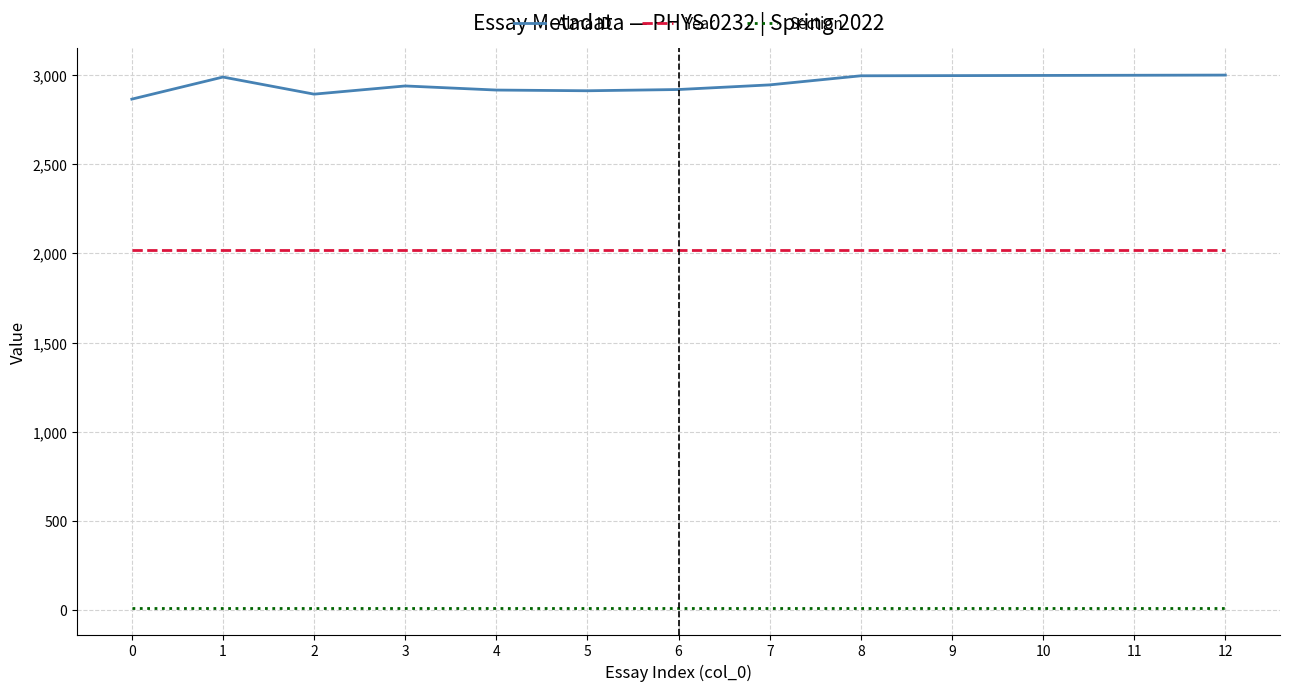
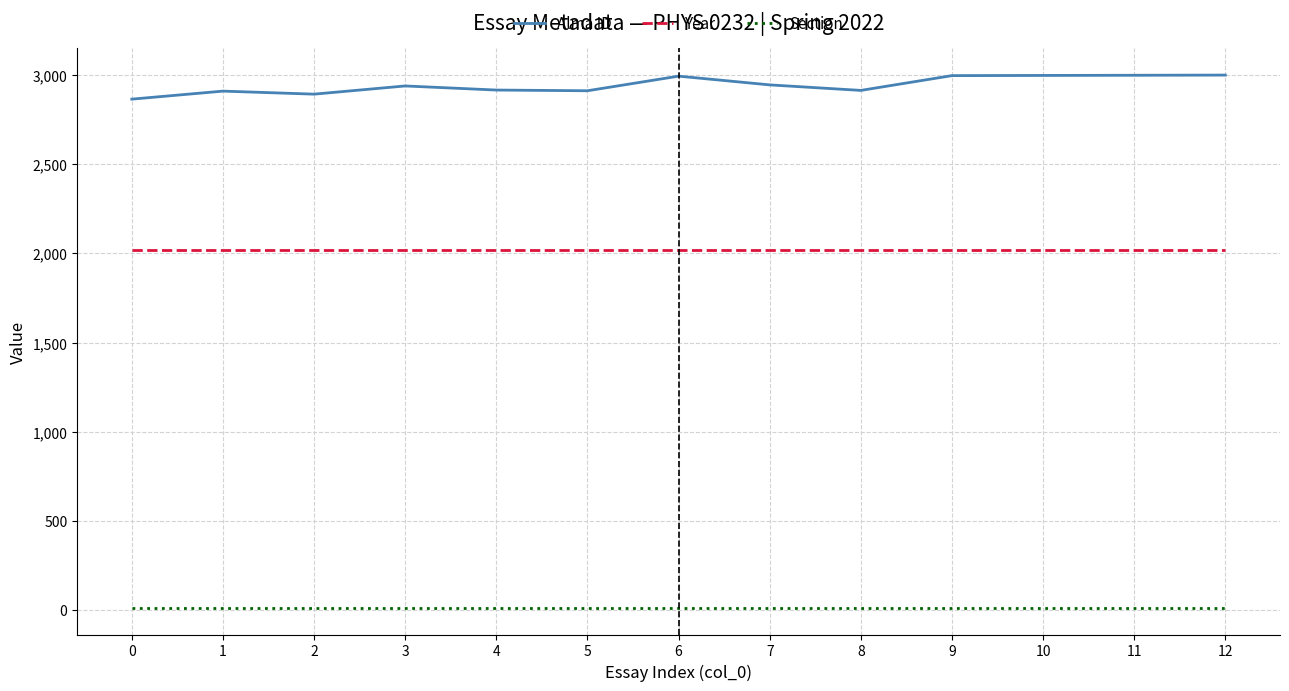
  {
    "Alma ID": {
      "0": "2,870",
-     "1": "2,990",
+     "1": "2,910",
      "2": "2,890",
      "3": "2,940",
      "4": "2,920",
      "5": "2,910",
-     "6": "2,920",
+     "6": "3,000",
      "7": "2,950",
-     "8": "3,000",
+     "8": "2,920",
      "9": "3,000",
      "10": "3,000",
      "11": "3,000",
      "12": "3,000"
    },
    "Year": {
      "0": "2,020",
      "1": "2,020",
      "2": "2,020",
      "3": "2,020",
      "4": "2,020",
      "5": "2,020",
      "6": "2,020",
      "7": "2,020",
      "8": "2,020",
      "9": "2,020",
      "10": "2,020",
      "11": "2,020",
      "12": "2,020"
    },
    "Section": {
      "0": "10",
      "1": "10",
      "2": "10",
      "3": "10",
      "4": "10",
      "5": "10",
      "6": "10",
      "7": "10",
      "8": "10",
      "9": "10",
      "10": "10",
      "11": "10",
      "12": "10"
    }
  }
